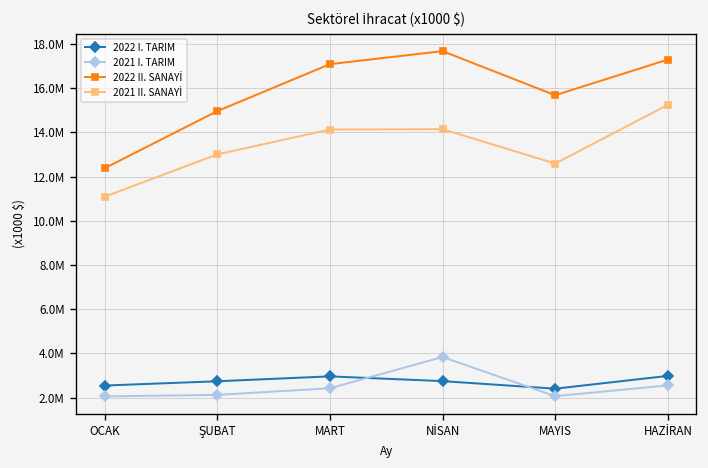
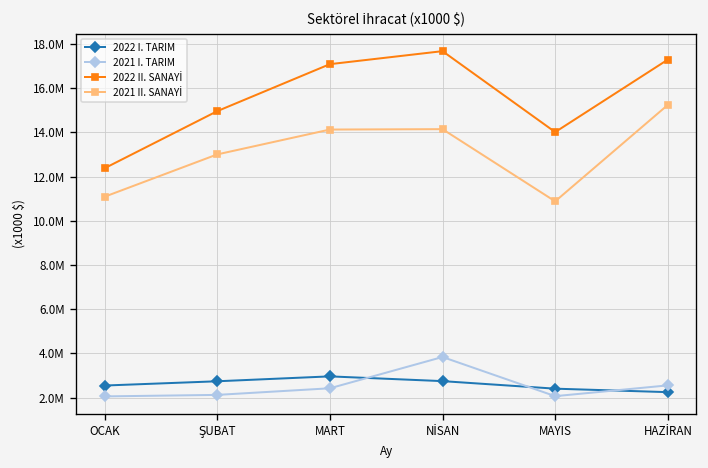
  {
    "2022 I. TARIM": {
      "OCAK": 2600000,
      "ŞUBAT": 2700000,
      "MART": 3000000,
      "NİSAN": 2700000,
      "MAYIS": 2400000,
-     "HAZİRAN": 3000000
+     "HAZİRAN": 2300000
    },
    "2021 I. TARIM": {
      "OCAK": 2100000,
      "ŞUBAT": 2100000,
      "MART": 2400000,
      "NİSAN": 3800000,
      "MAYIS": 2100000,
      "HAZİRAN": 2600000
    },
    "2022 II. SANAYİ": {
      "OCAK": 12400000,
      "ŞUBAT": 15000000,
      "MART": 17100000,
      "NİSAN": 17700000,
-     "MAYIS": 15700000,
+     "MAYIS": 14000000,
      "HAZİRAN": 17300000
    },
    "2021 II. SANAYİ": {
      "OCAK": 11100000,
      "ŞUBAT": 13000000,
      "MART": 14100000,
      "NİSAN": 14100000,
-     "MAYIS": 12600000,
+     "MAYIS": 10900000,
      "HAZİRAN": 15200000
    }
  }
